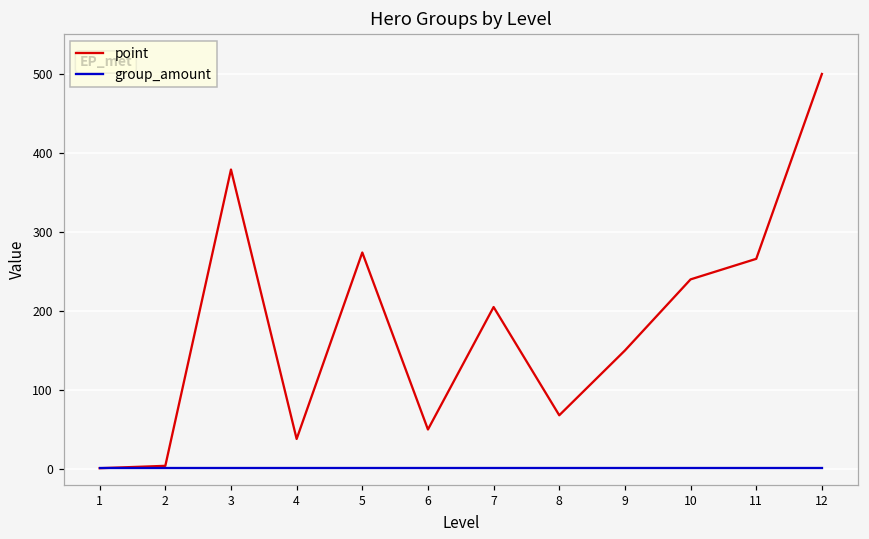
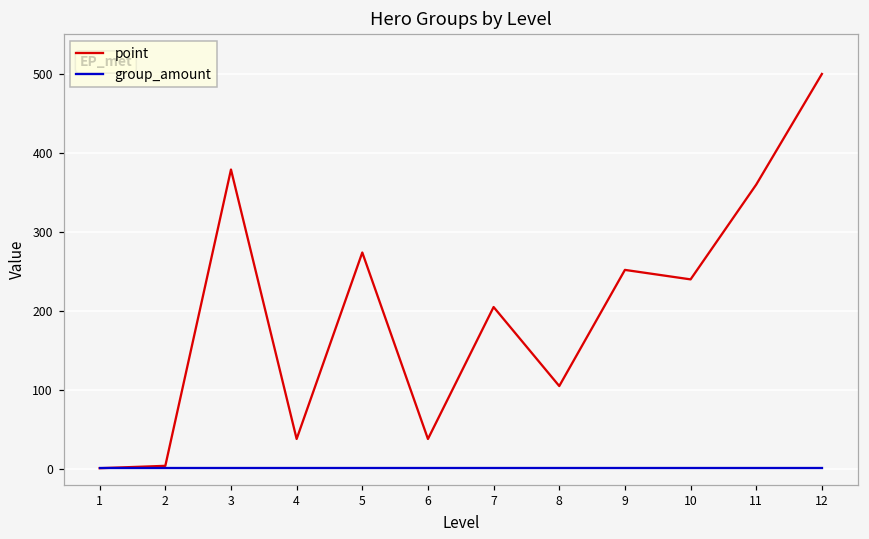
  {
    "point": {
      "3": 380,
      "4": 40,
      "5": 270,
-     "6": 50,
+     "6": 40,
      "7": 210,
-     "8": 70,
-     "9": 150,
+     "8": 110,
+     "9": 250,
      "10": 240,
-     "11": 270,
+     "11": 360,
      "12": 500
    },
    "group_amount": {
      "3": 0,
      "4": 0,
      "5": 0,
      "6": 0,
      "7": 0,
      "8": 0,
      "9": 0,
      "10": 0,
      "11": 0,
      "12": 0
    }
  }
